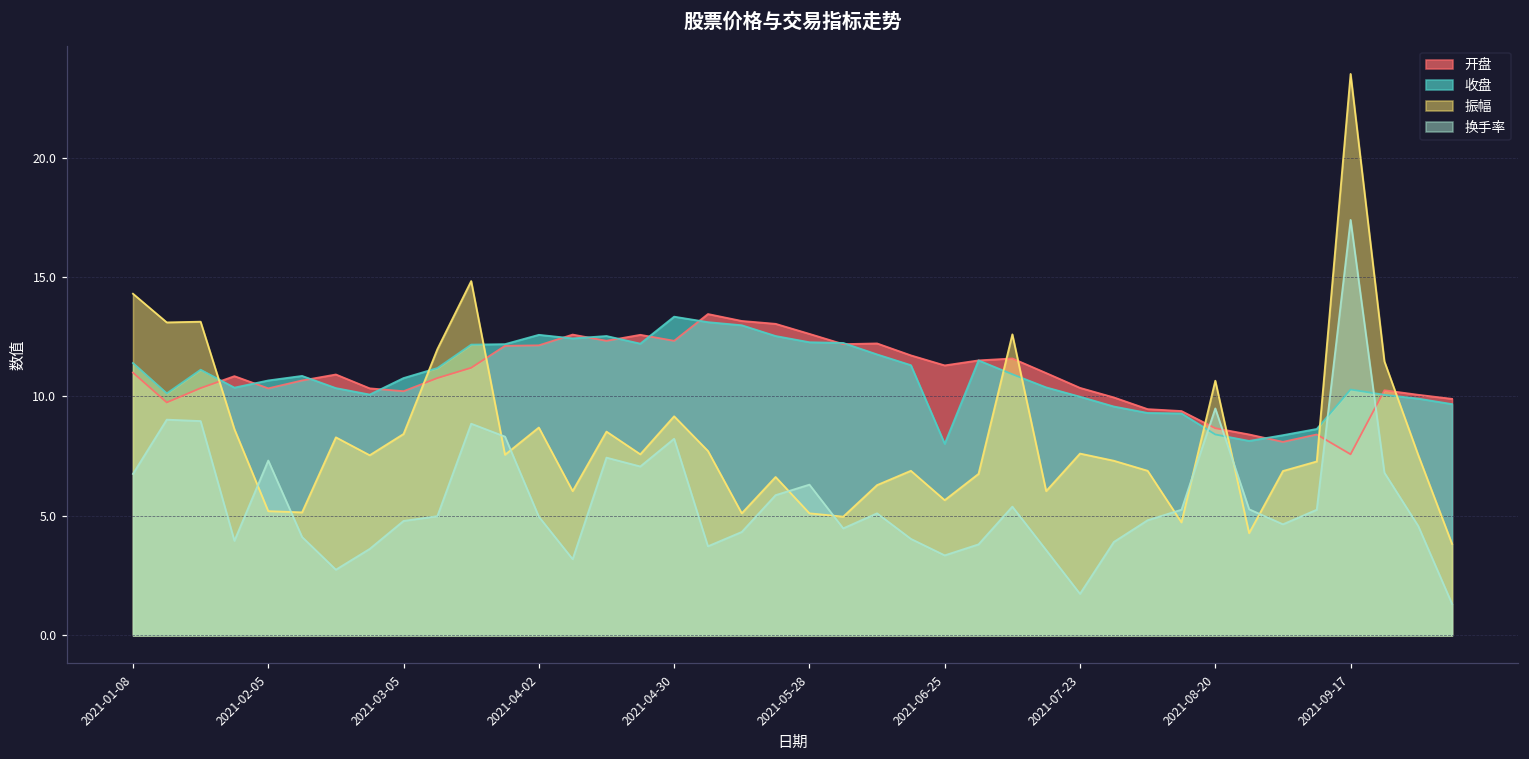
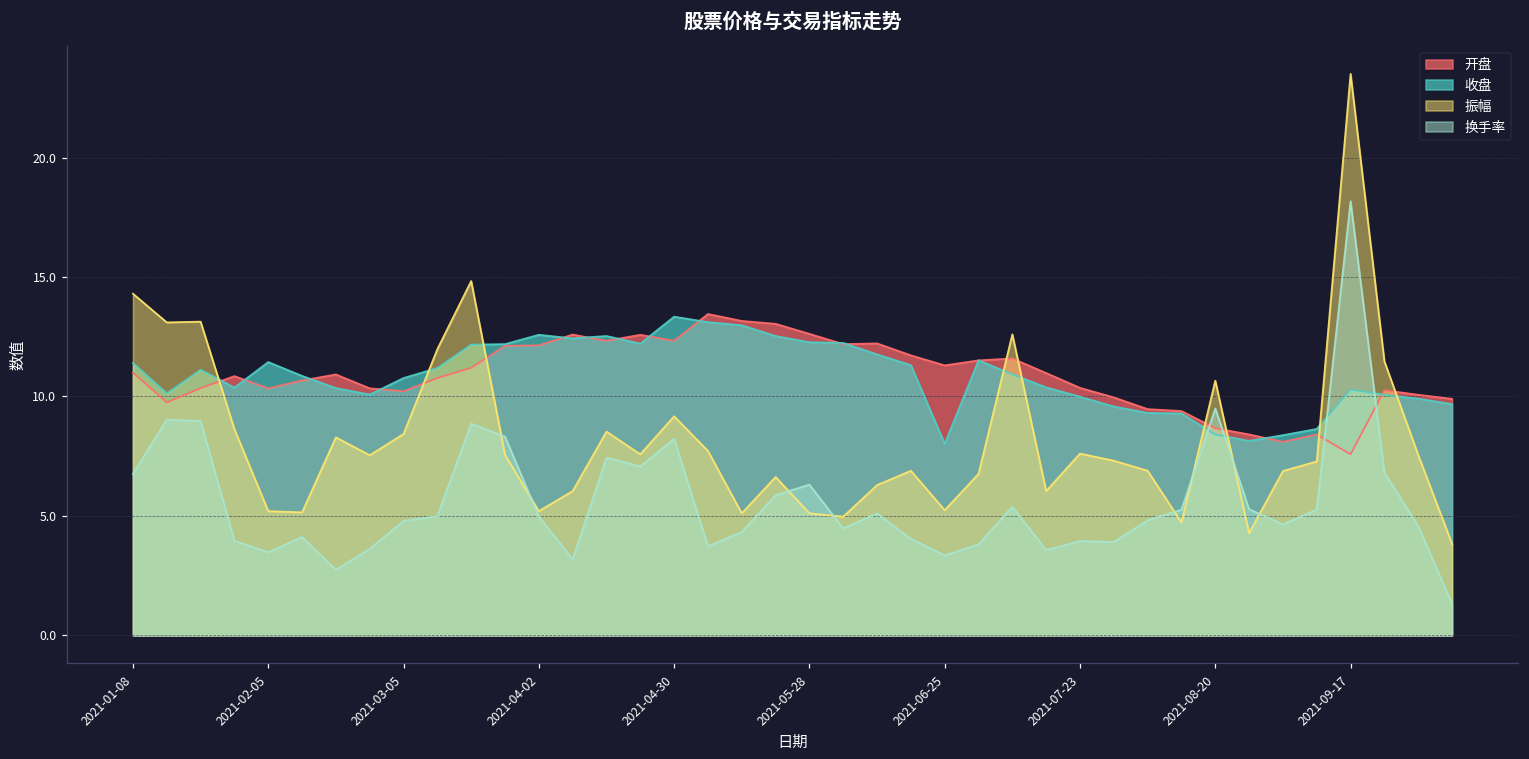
  {
    "开盘": {
      "2021-01-08": 11.0,
      "2021-02-05": 10.3,
      "2021-03-05": 10.2,
      "2021-04-02": 12.1,
      "2021-04-30": 12.3,
      "2021-05-28": 12.6,
      "2021-06-25": 11.3,
      "2021-07-23": 10.4,
      "2021-08-20": 8.7,
      "2021-09-17": 7.6
    },
    "收盘": {
      "2021-01-08": 11.4,
-     "2021-02-05": 10.7,
+     "2021-02-05": 11.4,
      "2021-03-05": 10.8,
      "2021-04-02": 12.6,
      "2021-04-30": 13.3,
      "2021-05-28": 12.3,
      "2021-06-25": 8.0,
      "2021-07-23": 10.0,
      "2021-08-20": 8.4,
      "2021-09-17": 10.3
    },
    "振幅": {
      "2021-01-08": 14.3,
      "2021-02-05": 5.2,
      "2021-03-05": 8.4,
-     "2021-04-02": 8.7,
+     "2021-04-02": 5.2,
      "2021-04-30": 9.2,
      "2021-05-28": 5.1,
-     "2021-06-25": 5.7,
+     "2021-06-25": 5.2,
      "2021-07-23": 7.6,
      "2021-08-20": 10.7,
      "2021-09-17": 23.5
    },
    "换手率": {
      "2021-01-08": 6.8,
-     "2021-02-05": 7.3,
+     "2021-02-05": 3.5,
      "2021-03-05": 4.8,
      "2021-04-02": 5.0,
      "2021-04-30": 8.2,
      "2021-05-28": 6.3,
      "2021-06-25": 3.4,
-     "2021-07-23": 1.7,
+     "2021-07-23": 4.0,
      "2021-08-20": 9.5,
-     "2021-09-17": 17.4
+     "2021-09-17": 18.2
    }
  }
